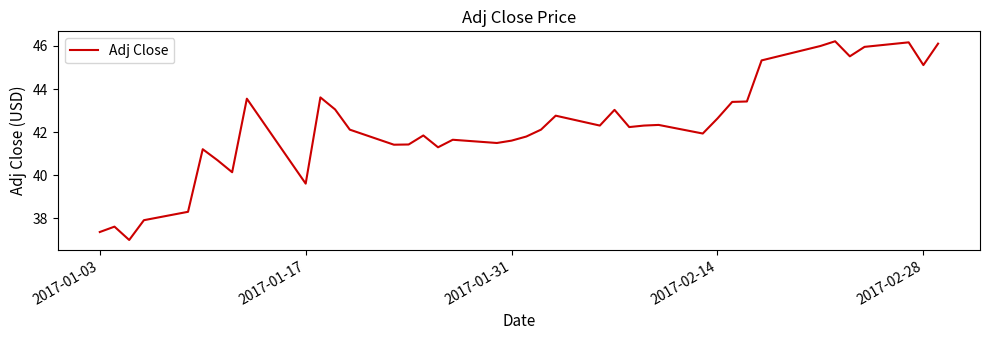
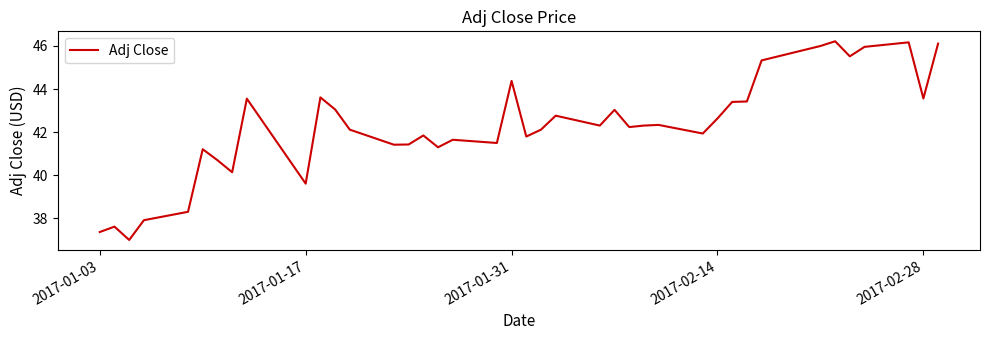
  {
    "2017-01-03": 37.3,
    "2017-01-17": 39.6,
-   "2017-01-31": 41.6,
+   "2017-01-31": 44.4,
    "2017-02-14": 42.6,
-   "2017-02-28": 45.1
+   "2017-02-28": 43.6
  }
